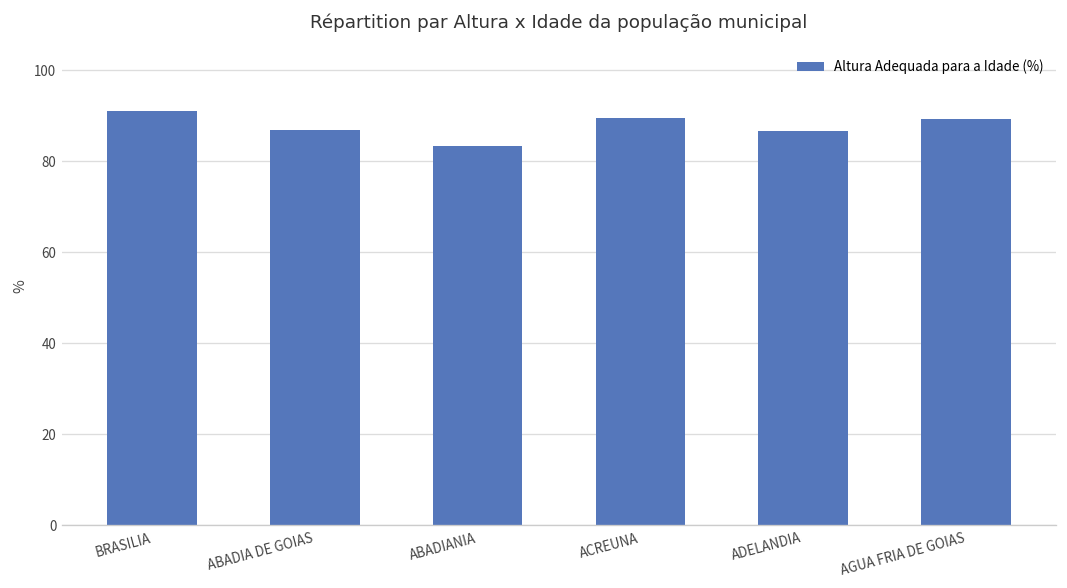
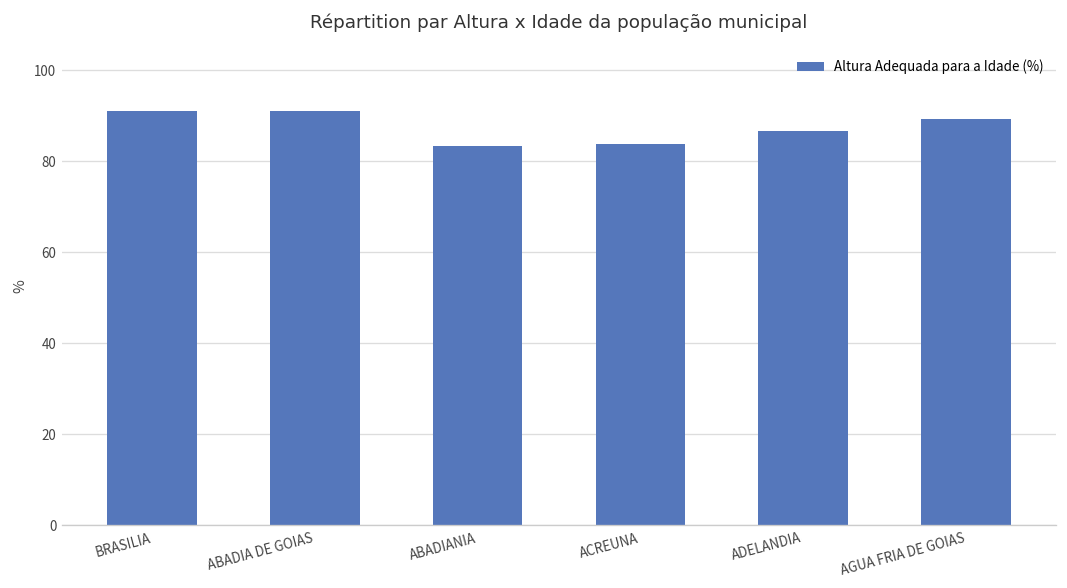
  {
    "BRASILIA": 91,
-   "ABADIA DE GOIAS": 87,
+   "ABADIA DE GOIAS": 91,
    "ABADIANIA": 83,
-   "ACREUNA": 90,
+   "ACREUNA": 84,
    "ADELANDIA": 87,
    "AGUA FRIA DE GOIAS": 89
  }
